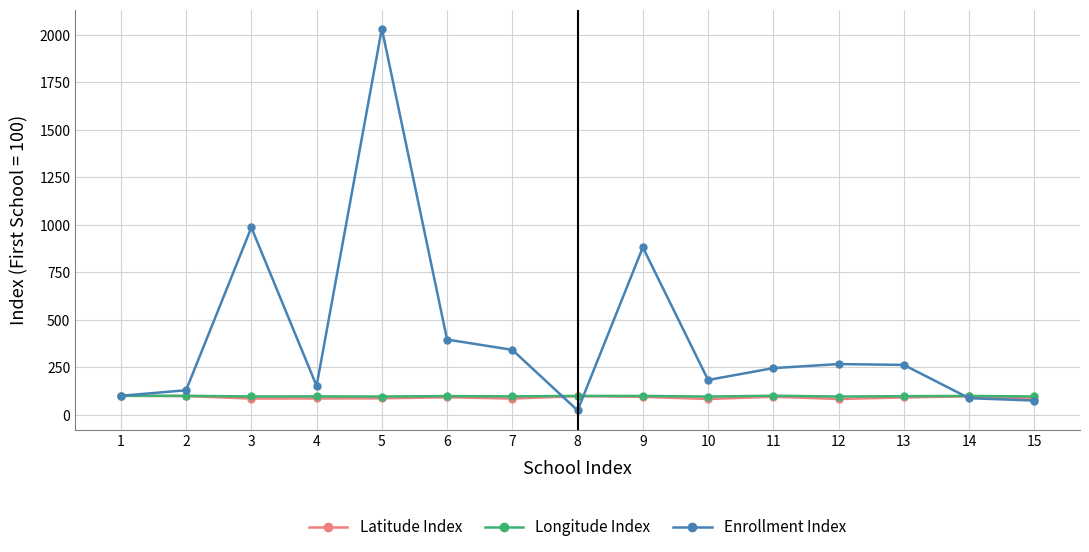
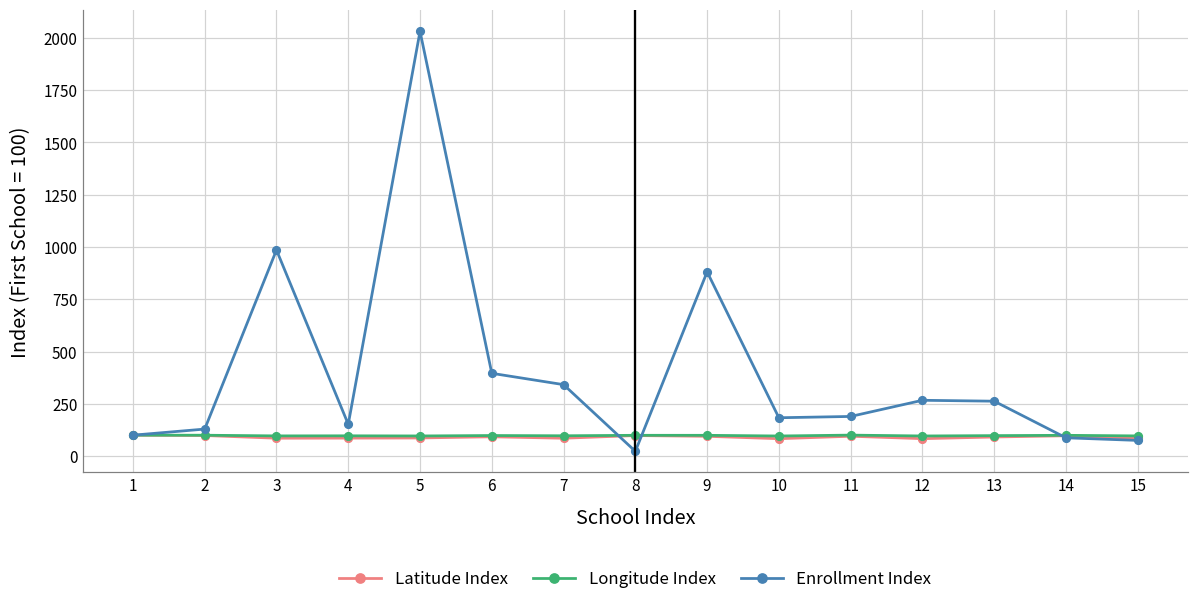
  {
    "Enrollment Index": {
      "2": 130,
      "3": 990,
      "4": 150,
      "5": 2030,
      "6": 400,
      "7": 340,
      "8": 20,
      "9": 880,
      "10": 180,
-     "11": 250,
+     "11": 190,
      "12": 270,
      "13": 260
    }
  }
